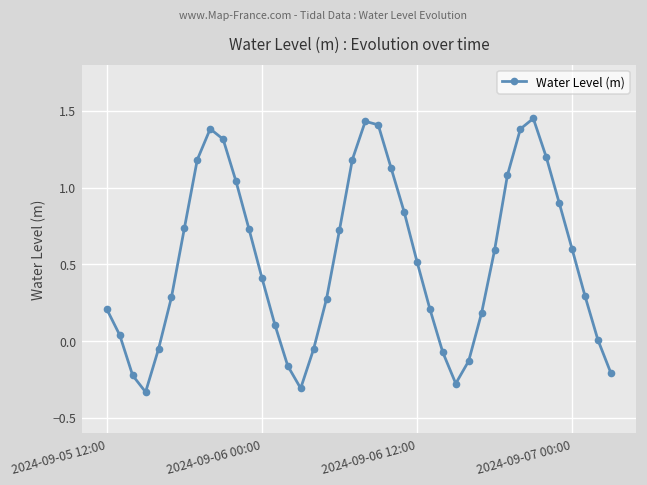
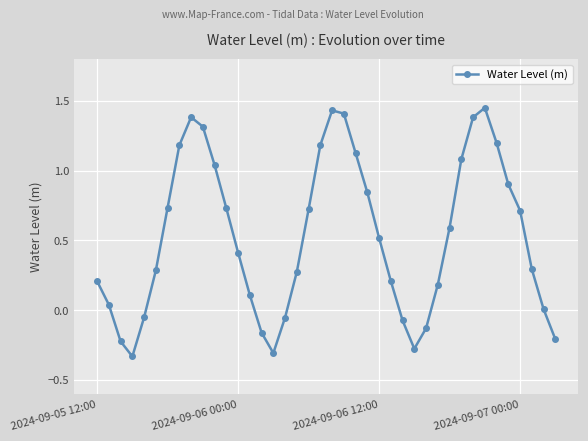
  {
    "2024-09-05 12:00": 0.21,
    "2024-09-06 00:00": 0.41,
    "2024-09-06 12:00": 0.52,
-   "2024-09-07 00:00": 0.60
+   "2024-09-07 00:00": 0.71
  }
